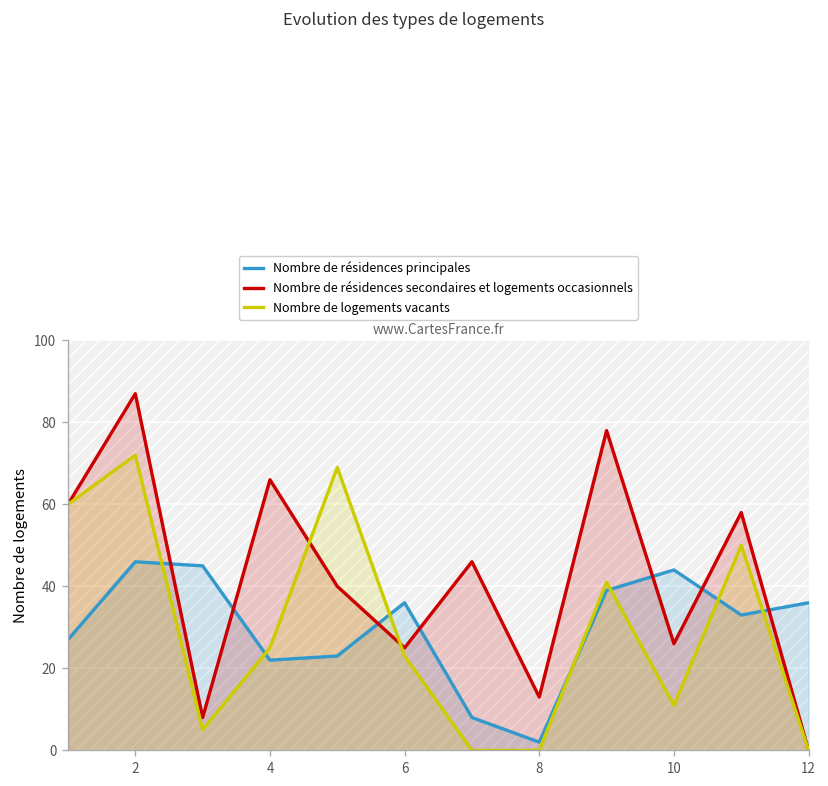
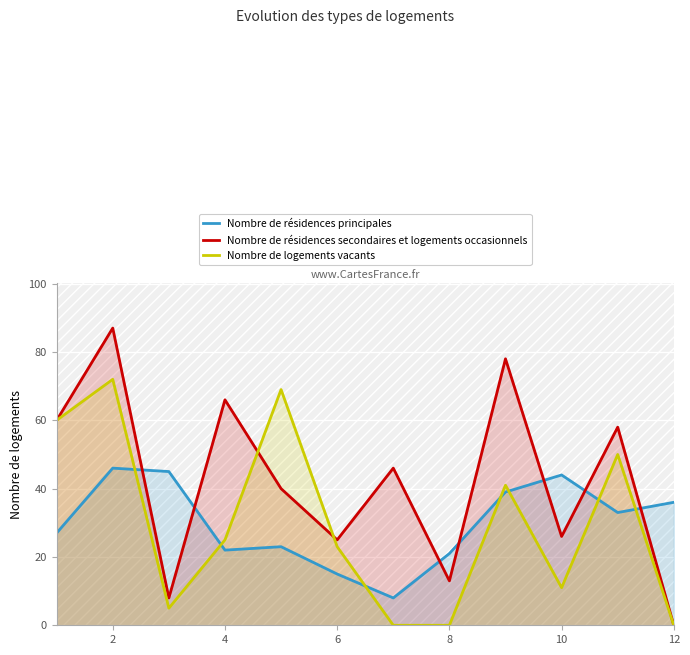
  {
    "Nombre de résidences principales": {
      "2": 46,
      "4": 22,
-     "6": 36,
-     "8": 2,
+     "6": 15,
+     "8": 21,
      "10": 44,
      "12": 36
    },
    "Nombre de résidences secondaires et logements occasionnels": {
      "2": 87,
      "4": 66,
      "6": 25,
      "8": 13,
      "10": 26
    },
    "Nombre de logements vacants": {
      "2": 72,
      "4": 25,
      "6": 23,
      "8": 0,
      "10": 11
    }
  }
